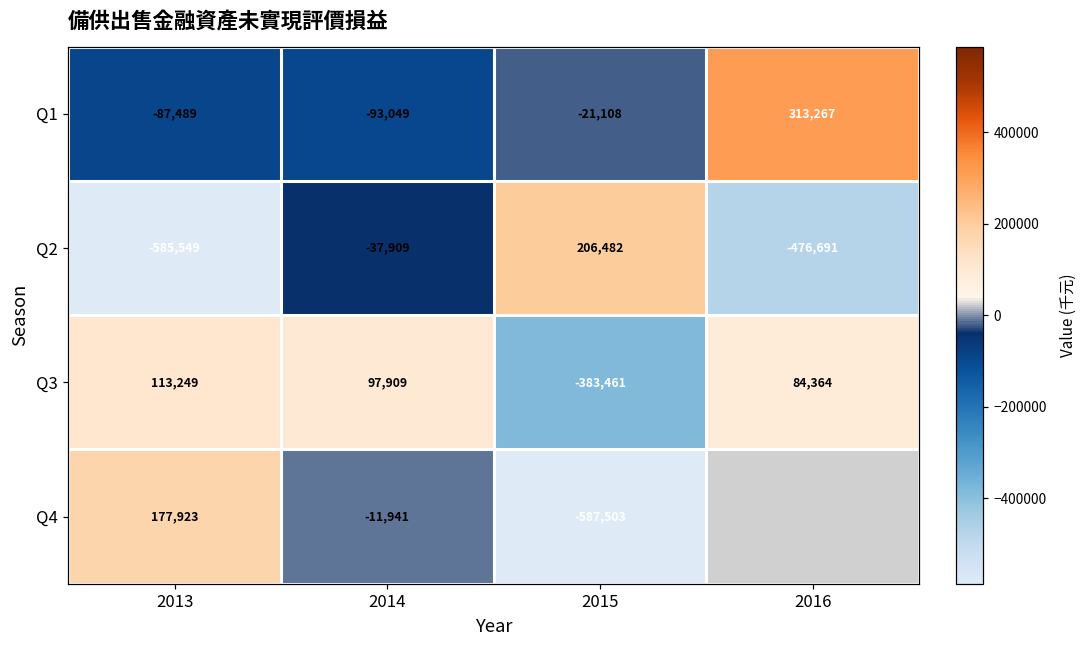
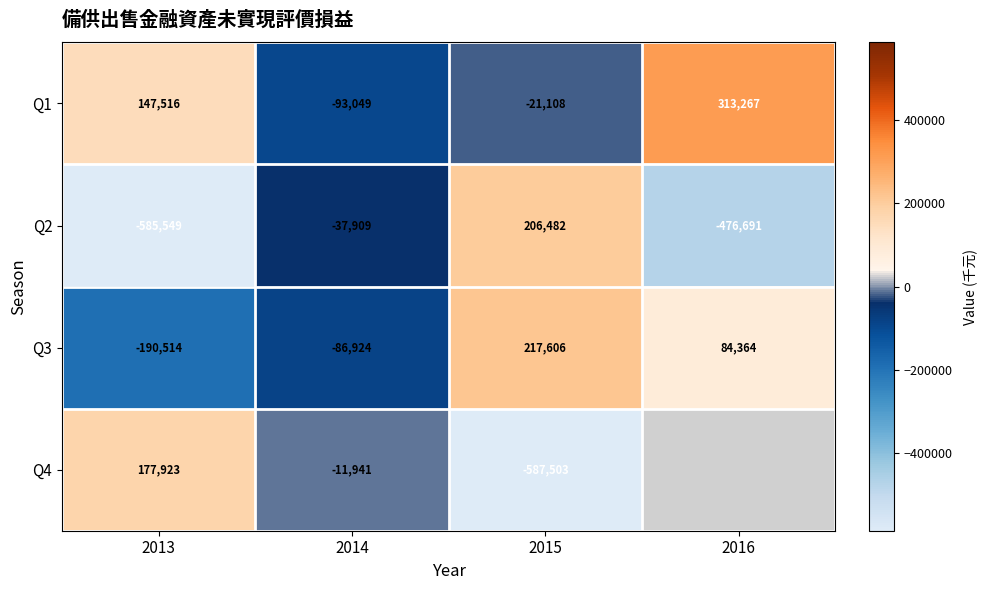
  {
    "Q1": {
-     "2013": "-87,489",
+     "2013": "147,516",
      "2014": "-93,049",
      "2015": "-21,108",
      "2016": "313,267"
    },
    "Q2": {
      "2014": "-37,909",
      "2015": "206,482",
      "2016": "-476,691"
    },
    "Q3": {
-     "2013": "113,249",
-     "2014": "97,909",
-     "2015": "-383,461",
+     "2013": "-190,514",
+     "2014": "-86,924",
+     "2015": "217,606",
      "2016": "84,364"
    },
    "Q4": {
      "2013": "177,923",
      "2014": "-11,941"
    }
  }
